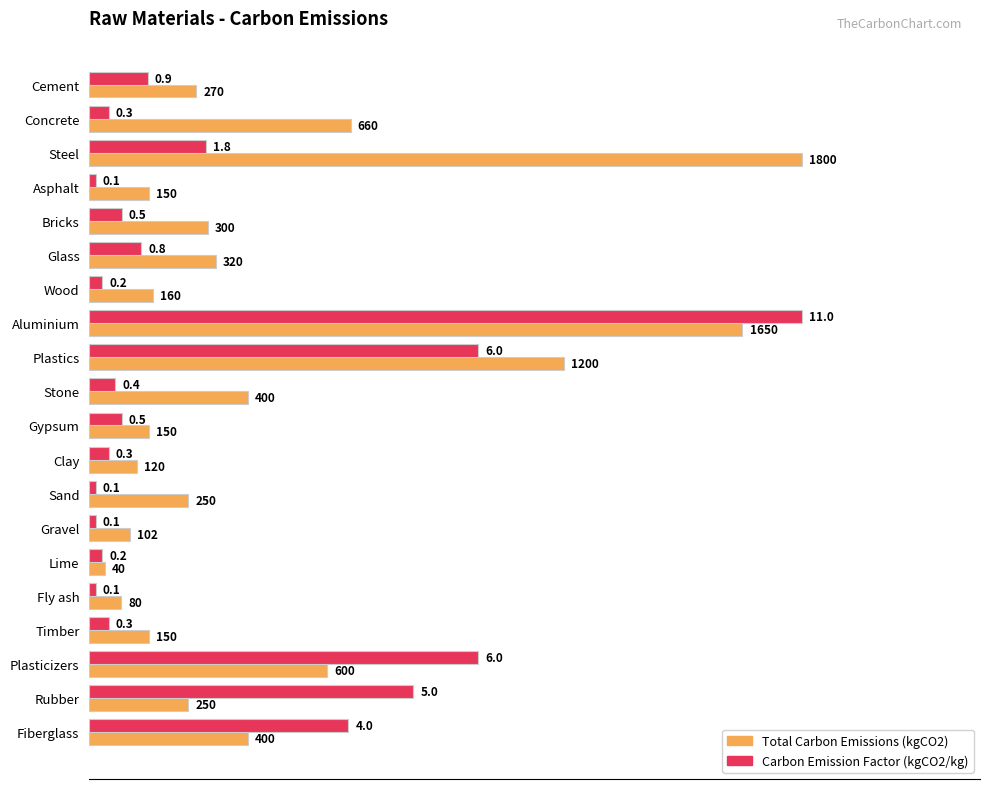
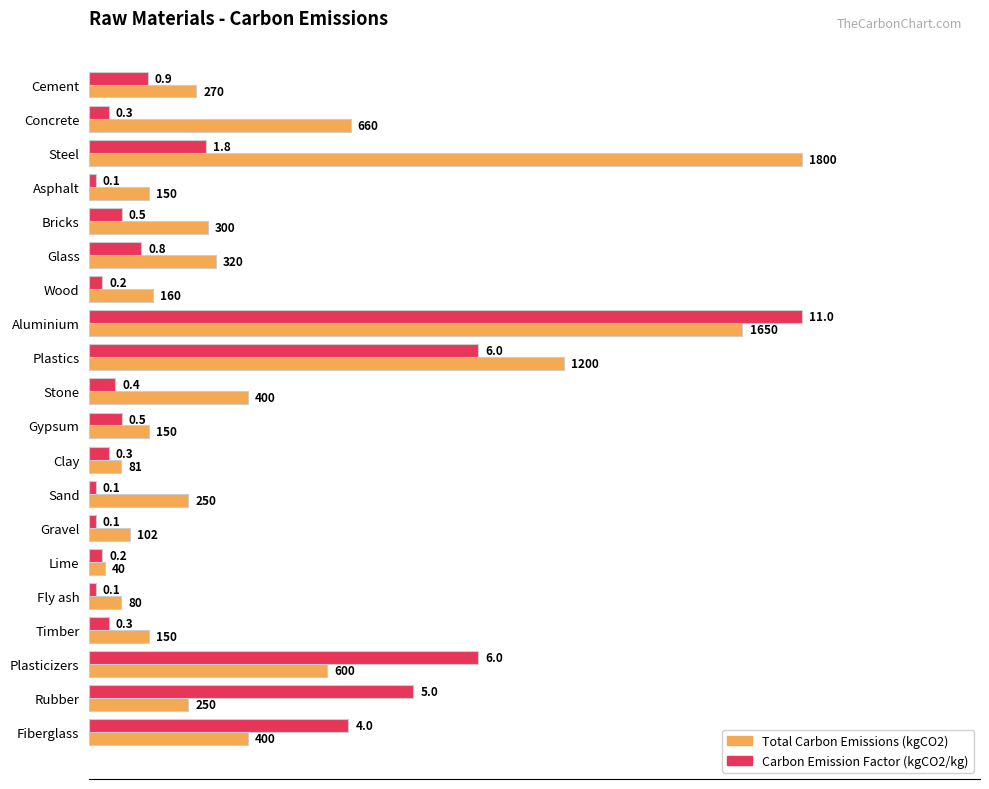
  {
    "Total Carbon Emissions (kgCO2)": {
-     "Clay": 120,
+     "Clay": 81,
      "Gravel": 0.1
    }
  }
